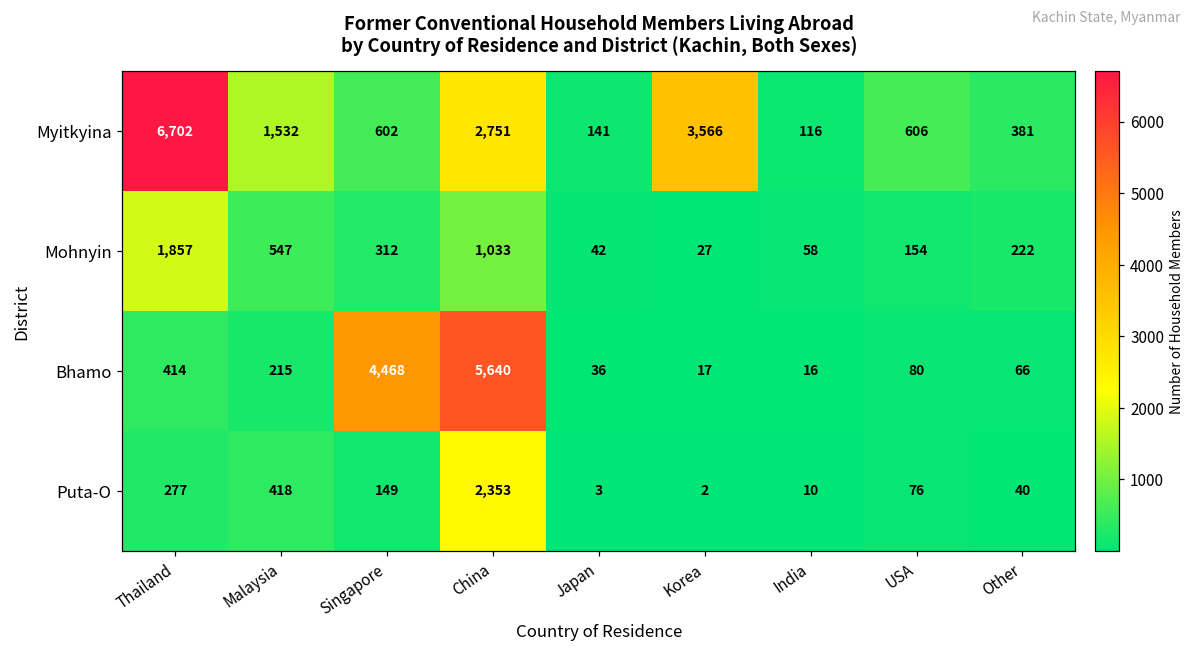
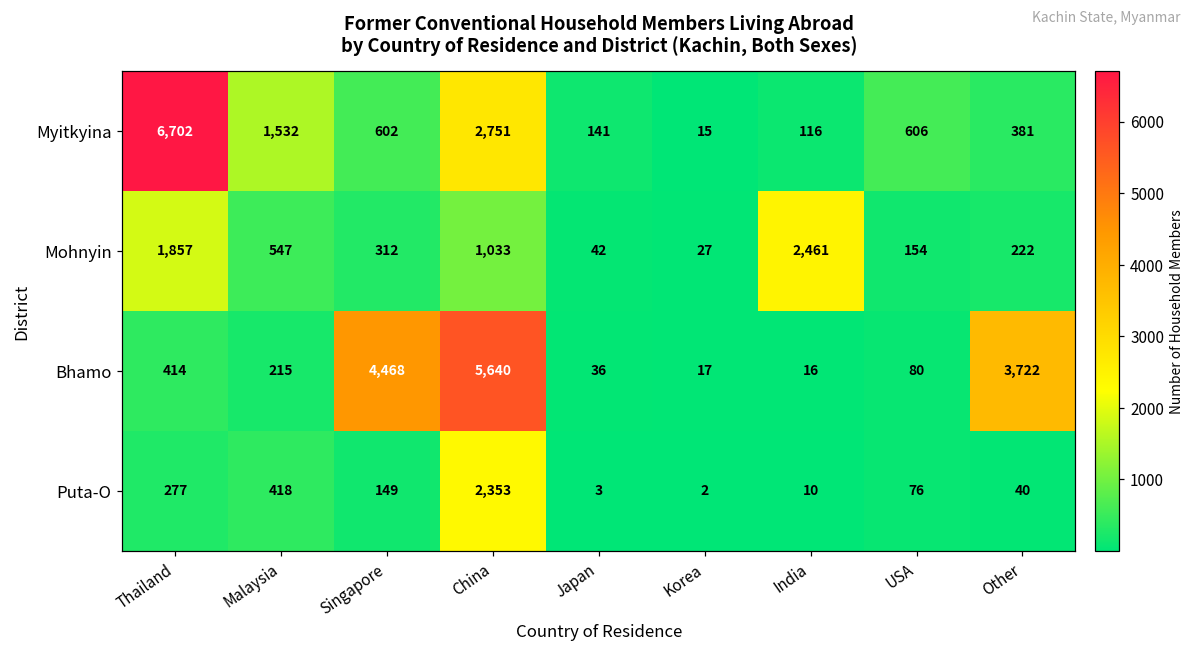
  {
    "Myitkyina": {
      "Thailand": "6,702",
      "Malaysia": "1,532",
      "Singapore": "602",
      "China": "2,751",
      "Japan": "141",
-     "Korea": "3,566",
+     "Korea": "15",
      "India": "116",
      "USA": "606",
      "Other": "381"
    },
    "Mohnyin": {
      "Thailand": "1,857",
      "Malaysia": "547",
      "Singapore": "312",
      "China": "1,033",
      "Japan": "42",
      "Korea": "27",
-     "India": "58",
+     "India": "2,461",
      "USA": "154",
      "Other": "222"
    },
    "Bhamo": {
      "Thailand": "414",
      "Malaysia": "215",
      "Singapore": "4,468",
      "China": "5,640",
      "Japan": "36",
      "Korea": "17",
      "India": "16",
      "USA": "80",
-     "Other": "66"
+     "Other": "3,722"
    },
    "Puta-O": {
      "Thailand": "277",
      "Malaysia": "418",
      "Singapore": "149",
      "China": "2,353",
      "Japan": "3",
      "Korea": "2",
      "India": "10",
      "USA": "76",
      "Other": "40"
    }
  }
